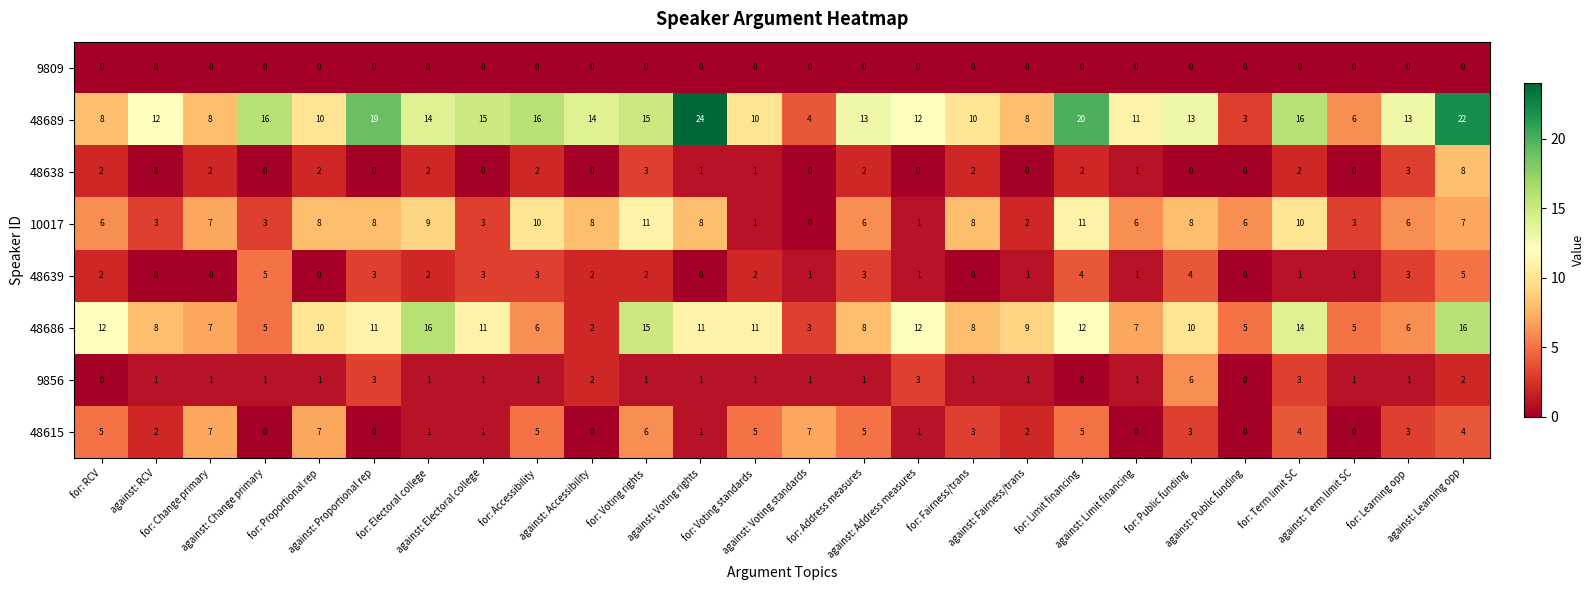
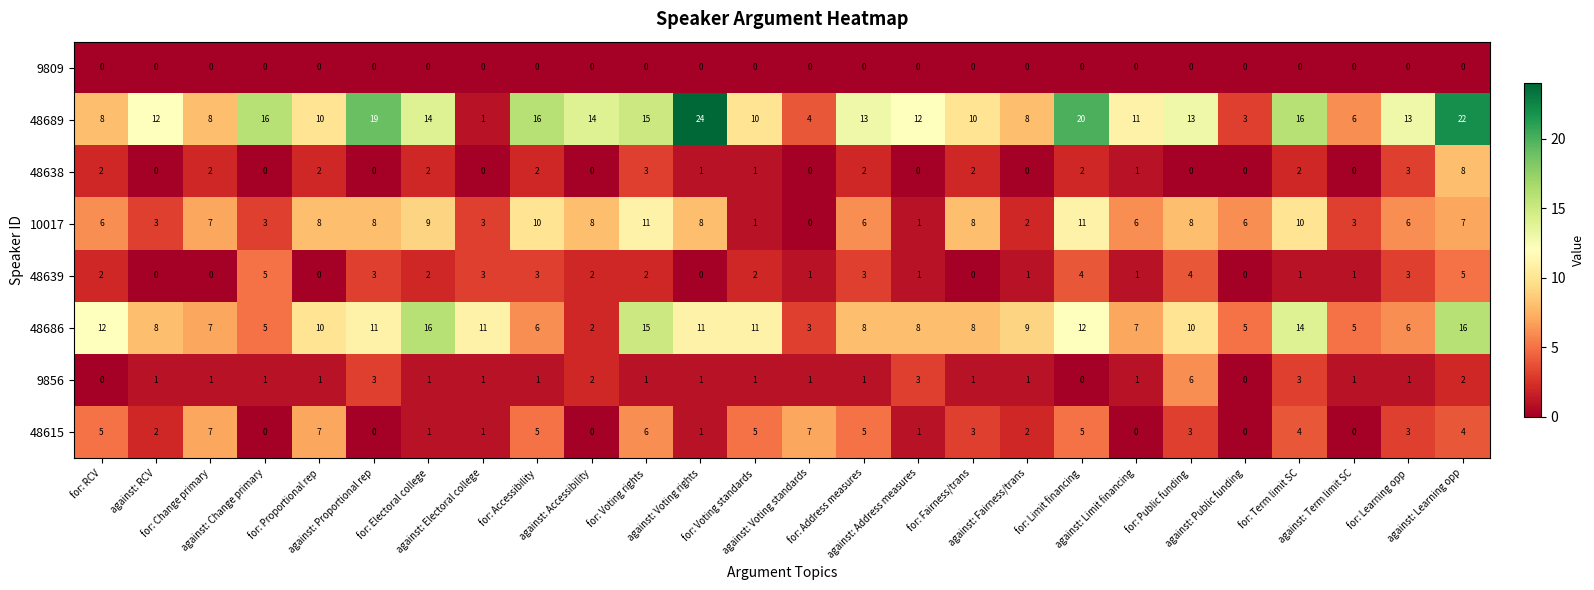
  {
    "48689": {
      "for: RCV": 8,
      "against: RCV": 12,
      "for: Change primary": 8,
      "against: Change primary": 16,
      "for: Proportional rep": 10,
      "against: Proportional rep": 19,
      "for: Electoral college": 14,
-     "against: Electoral college": 15,
+     "against: Electoral college": 1,
      "for: Accessibility": 16,
      "against: Accessibility": 14,
      "for: Voting rights": 15,
      "against: Voting rights": 24,
      "for: Voting standards": 10,
      "against: Voting standards": 4,
      "for: Address measures": 13,
      "against: Address measures": 12,
      "for: Fairness/trans": 10,
      "against: Fairness/trans": 8,
      "for: Limit financing": 20,
      "against: Limit financing": 11,
      "for: Public funding": 13,
      "against: Public funding": 3,
      "for: Term limit SC": 16,
      "against: Term limit SC": 6,
      "for: Learning opp": 13,
      "against: Learning opp": 22
    },
    "48686": {
      "for: RCV": 12,
      "against: RCV": 8,
      "for: Change primary": 7,
      "against: Change primary": 5,
      "for: Proportional rep": 10,
      "against: Proportional rep": 11,
      "for: Electoral college": 16,
      "against: Electoral college": 11,
      "for: Accessibility": 6,
      "against: Accessibility": 2,
      "for: Voting rights": 15,
      "against: Voting rights": 11,
      "for: Voting standards": 11,
      "against: Voting standards": 3,
      "for: Address measures": 8,
-     "against: Address measures": 12,
+     "against: Address measures": 8,
      "for: Fairness/trans": 8,
      "against: Fairness/trans": 9,
      "for: Limit financing": 12,
      "against: Limit financing": 7,
      "for: Public funding": 10,
      "against: Public funding": 5,
      "for: Term limit SC": 14,
      "against: Term limit SC": 5,
      "for: Learning opp": 6,
      "against: Learning opp": 16
    }
  }
